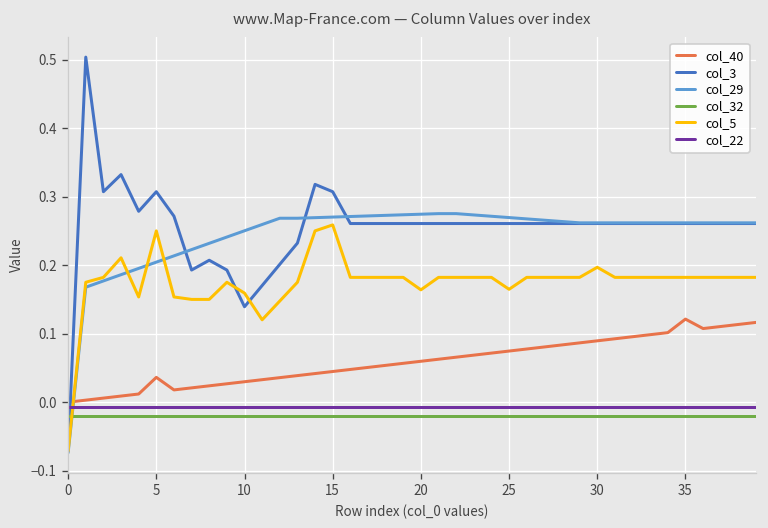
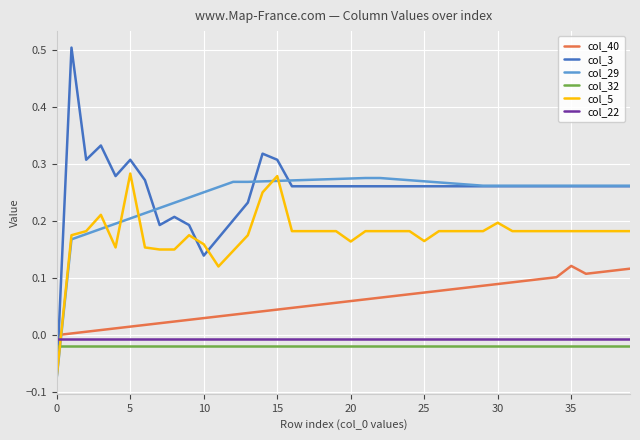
  {
    "col_40": {
      "0": 0.00,
-     "5": 0.04,
+     "5": 0.01,
      "10": 0.03,
      "15": 0.04,
      "20": 0.06,
      "25": 0.07,
      "30": 0.09,
      "35": 0.12
    },
    "col_32": {
      "0": -0.02,
      "5": -0.02,
      "10": -0.02,
      "15": -0.02,
      "20": -0.02,
      "25": -0.02,
      "30": -0.02,
      "35": -0.02
    },
    "col_5": {
-     "5": 0.25,
+     "5": 0.28,
      "10": 0.16,
-     "15": 0.26,
+     "15": 0.28,
      "20": 0.16,
      "25": 0.16,
      "30": 0.20,
      "35": 0.18
    },
    "col_22": {
      "0": -0.01,
      "5": -0.01,
      "10": -0.01,
      "15": -0.01,
      "20": -0.01,
      "25": -0.01,
      "30": -0.01,
      "35": -0.01
    }
  }
